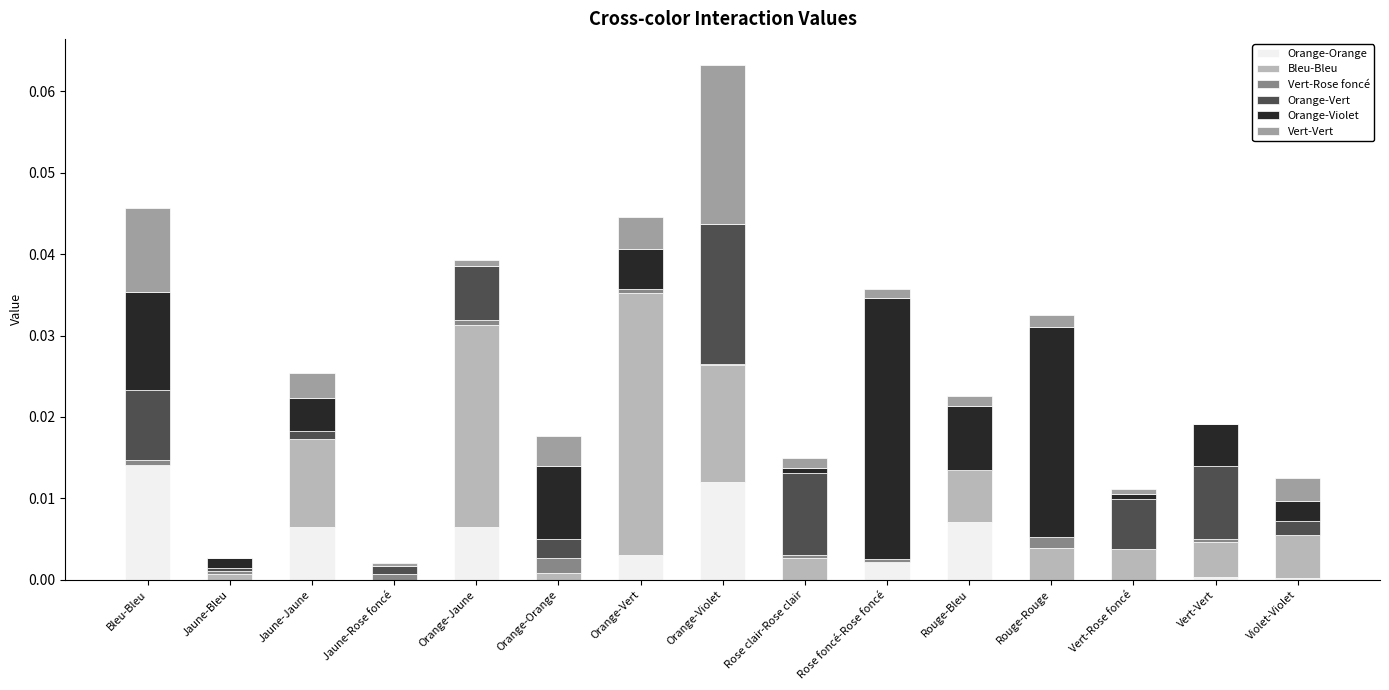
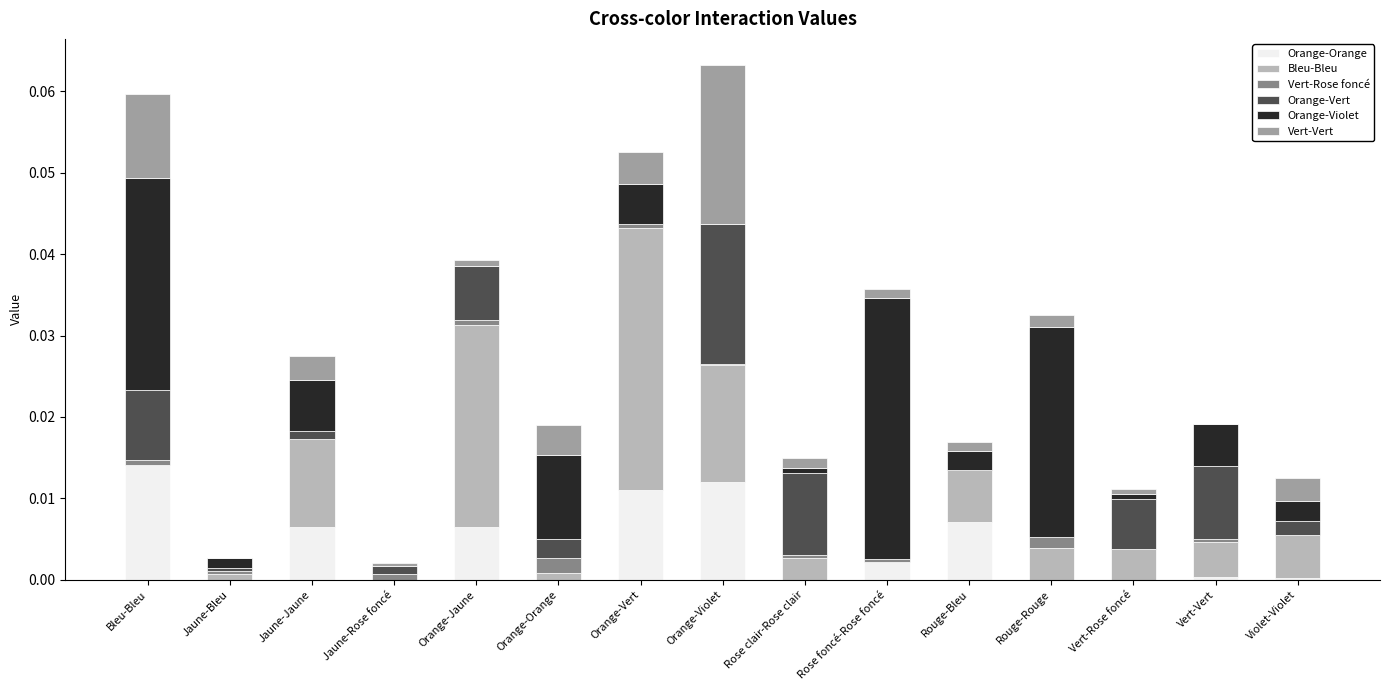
  {
    "Orange-Orange": {
      "Bleu-Bleu": 0.014,
      "Jaune-Bleu": 0.000,
      "Jaune-Jaune": 0.006,
      "Jaune-Rose foncé": 0.000,
      "Orange-Jaune": 0.007,
      "Orange-Orange": 0.000,
-     "Orange-Vert": 0.003,
+     "Orange-Vert": 0.011,
      "Orange-Violet": 0.012,
      "Rose clair-Rose clair": 0.000,
      "Rose foncé-Rose foncé": 0.002,
      "Rouge-Bleu": 0.007,
      "Rouge-Rouge": 0.000,
      "Vert-Rose foncé": 0.000,
      "Vert-Vert": 0.000
    },
    "Orange-Vert": {
      "Bleu-Bleu": 0.009,
      "Jaune-Bleu": 0.000,
      "Jaune-Jaune": 0.001,
      "Jaune-Rose foncé": 0.001,
      "Orange-Jaune": 0.007,
      "Orange-Orange": 0.002,
      "Orange-Vert": 0.000,
      "Orange-Violet": 0.017,
      "Rose clair-Rose clair": 0.010,
      "Rose foncé-Rose foncé": 0.000,
      "Rouge-Bleu": 0.000,
      "Rouge-Rouge": 0.000,
      "Vert-Rose foncé": 0.006,
      "Vert-Vert": 0.009,
      "Violet-Violet": 0.002
    },
    "Orange-Violet": {
-     "Bleu-Bleu": 0.012,
+     "Bleu-Bleu": 0.026,
      "Jaune-Bleu": 0.001,
-     "Jaune-Jaune": 0.004,
+     "Jaune-Jaune": 0.006,
      "Jaune-Rose foncé": 0.000,
      "Orange-Jaune": 0.000,
-     "Orange-Orange": 0.009,
+     "Orange-Orange": 0.010,
      "Orange-Vert": 0.005,
      "Orange-Violet": 0.000,
      "Rose clair-Rose clair": 0.001,
      "Rose foncé-Rose foncé": 0.032,
-     "Rouge-Bleu": 0.008,
+     "Rouge-Bleu": 0.002,
      "Rouge-Rouge": 0.026,
      "Vert-Rose foncé": 0.001,
      "Vert-Vert": 0.005,
      "Violet-Violet": 0.002
    }
  }
